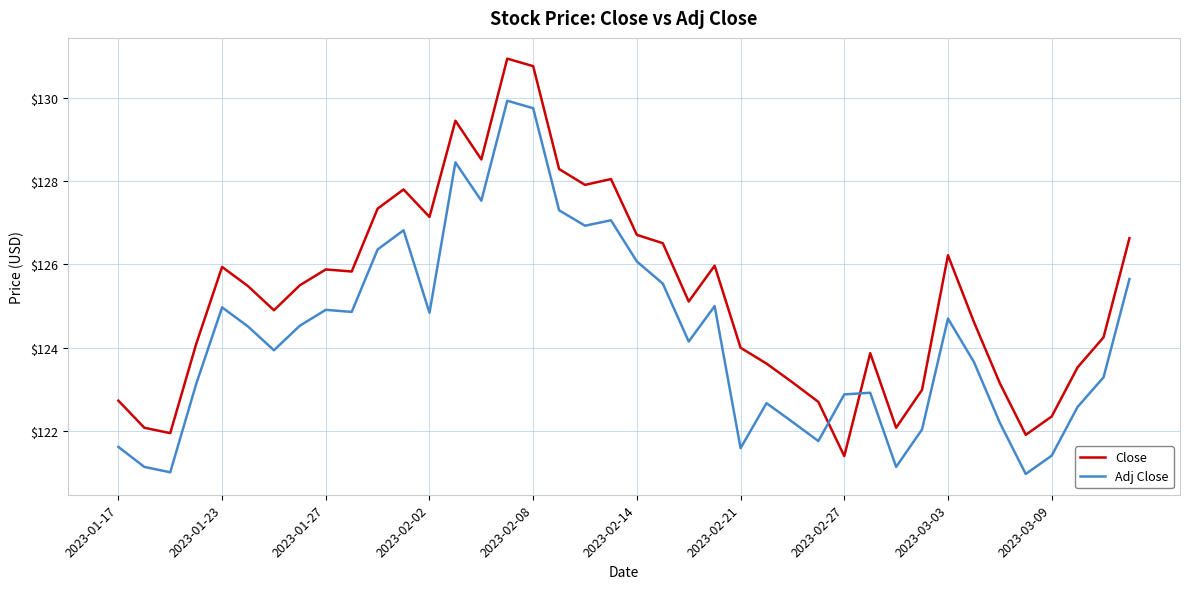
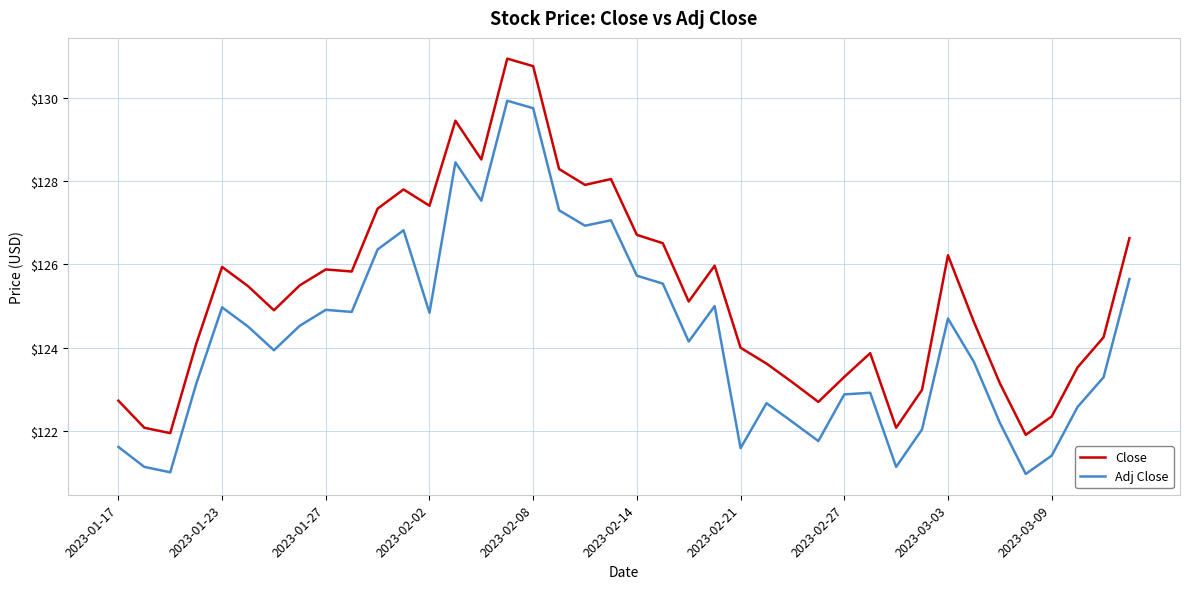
  {
    "Close": {
      "2023-01-17": "$122.7",
      "2023-01-23": "$125.9",
      "2023-01-27": "$125.9",
-     "2023-02-02": "$127.1",
+     "2023-02-02": "$127.4",
      "2023-02-08": "$130.8",
      "2023-02-14": "$126.7",
      "2023-02-21": "$124.0",
-     "2023-02-27": "$121.4",
+     "2023-02-27": "$123.3",
      "2023-03-03": "$126.2",
      "2023-03-09": "$122.4"
    },
    "Adj Close": {
      "2023-01-17": "$121.6",
      "2023-01-23": "$125.0",
      "2023-01-27": "$124.9",
      "2023-02-02": "$124.8",
      "2023-02-08": "$129.8",
-     "2023-02-14": "$126.1",
+     "2023-02-14": "$125.7",
      "2023-02-21": "$121.6",
      "2023-02-27": "$122.9",
      "2023-03-03": "$124.7",
      "2023-03-09": "$121.4"
    }
  }
